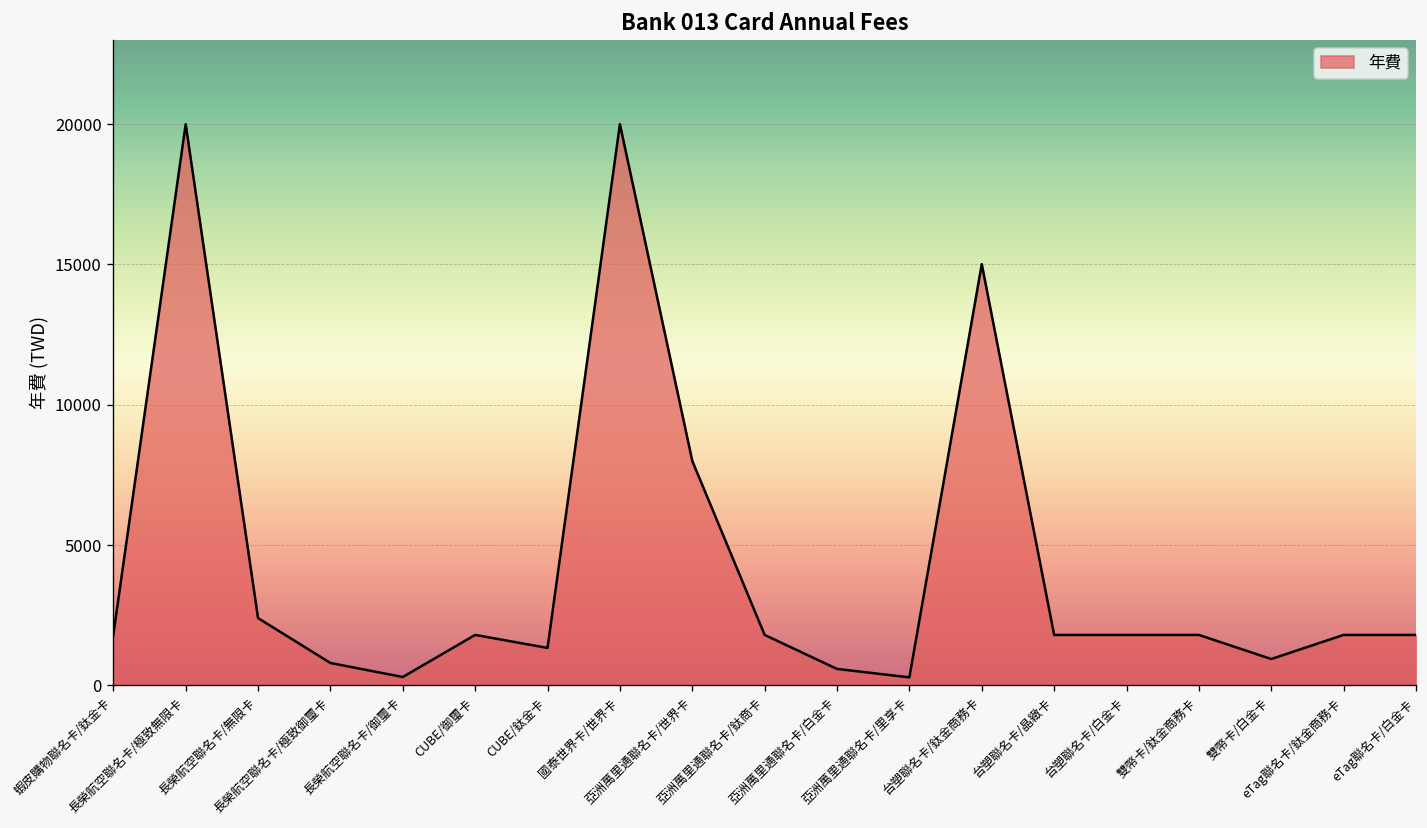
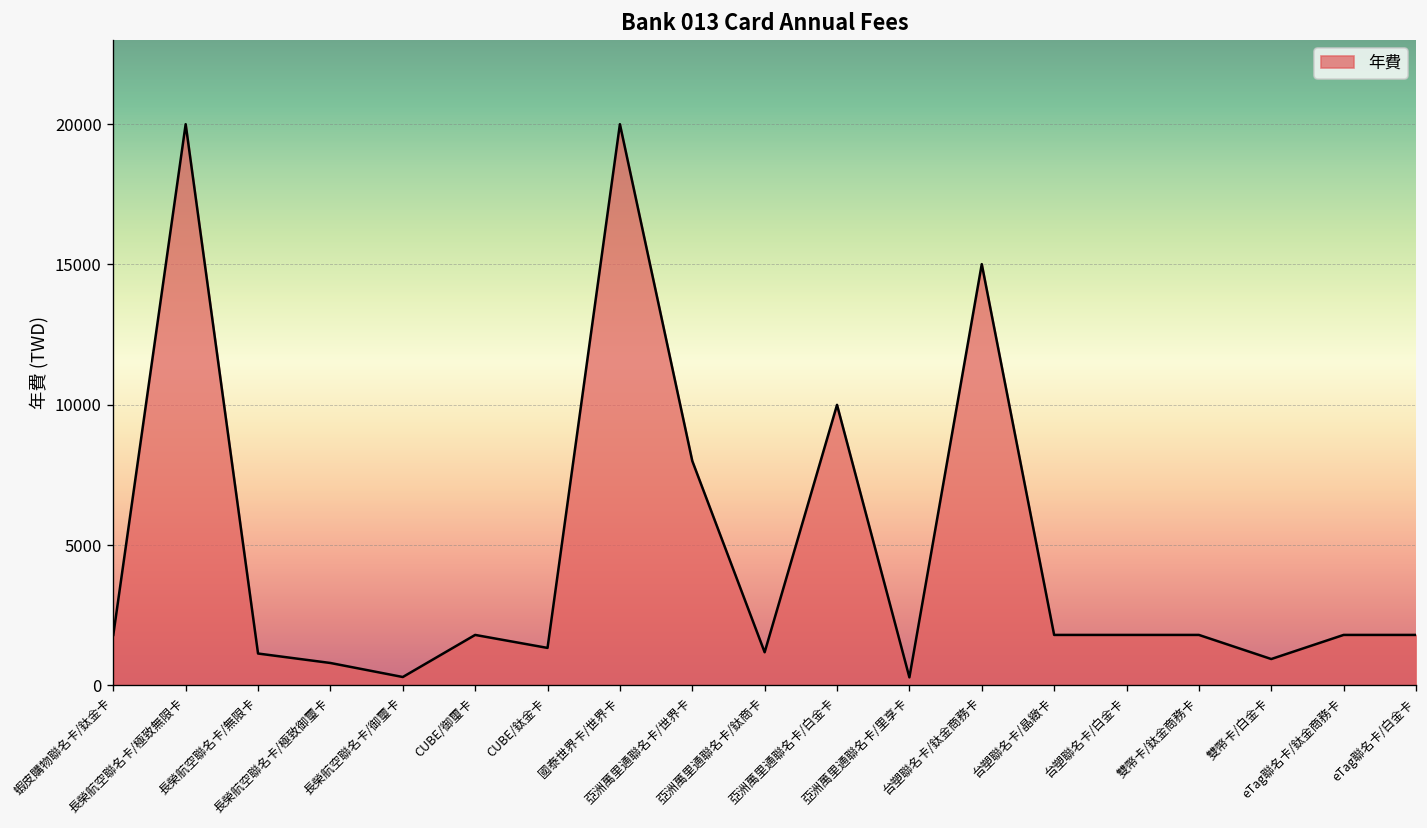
  {
    "蝦皮購物聯名卡/鈦金卡": 1800,
    "長榮航空聯名卡/極致無限卡": 20000,
-   "長榮航空聯名卡/無限卡": 2400,
+   "長榮航空聯名卡/無限卡": 1100,
    "長榮航空聯名卡/極致御璽卡": 800,
    "長榮航空聯名卡/御璽卡": 300,
    "CUBE/御璽卡": 1800,
    "CUBE/鈦金卡": 1300,
    "國泰世界卡/世界卡": 20000,
    "亞洲萬里通聯名卡/世界卡": 8000,
-   "亞洲萬里通聯名卡/鈦商卡": 1800,
-   "亞洲萬里通聯名卡/白金卡": 600,
+   "亞洲萬里通聯名卡/鈦商卡": 1200,
+   "亞洲萬里通聯名卡/白金卡": 10000,
    "亞洲萬里通聯名卡/里享卡": 300,
    "台塑聯名卡/鈦金商務卡": 15000,
    "台塑聯名卡/晶緻卡": 1800,
    "台塑聯名卡/白金卡": 1800,
    "雙幣卡/鈦金商務卡": 1800,
    "雙幣卡/白金卡": 900,
    "eTag聯名卡/鈦金商務卡": 1800,
    "eTag聯名卡/白金卡": 1800
  }
